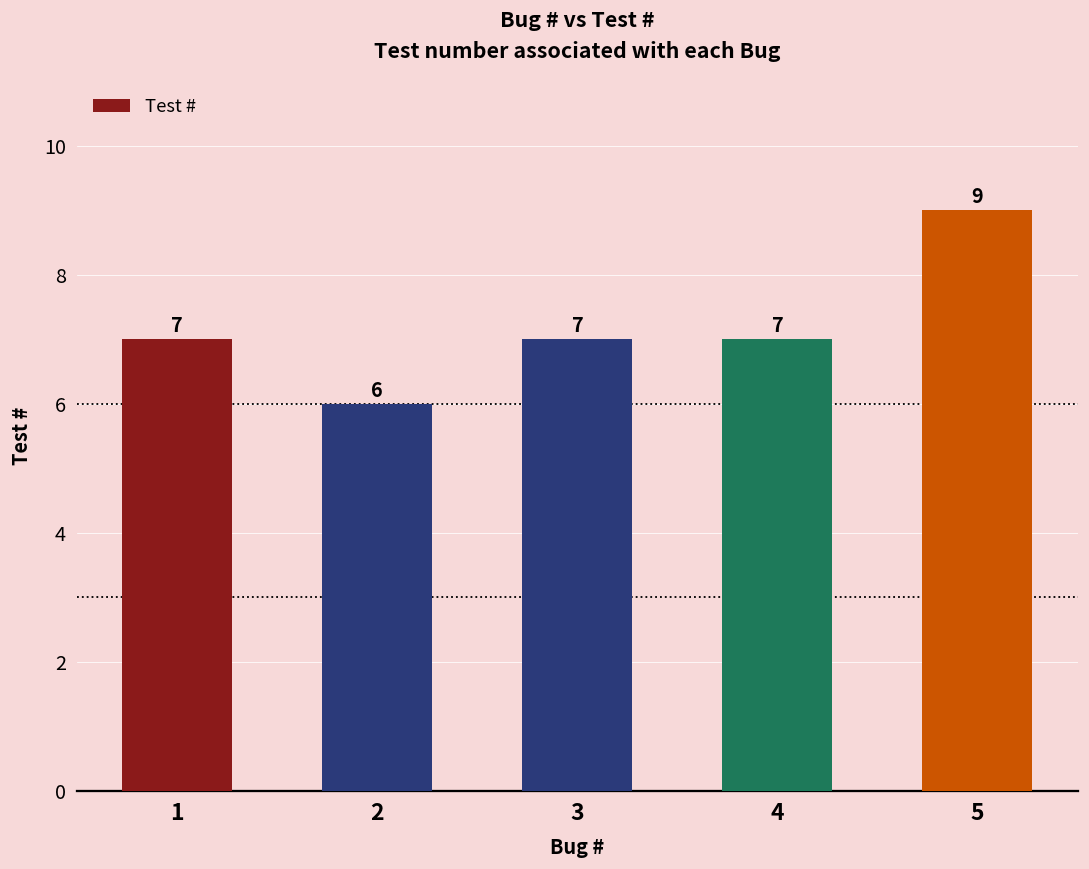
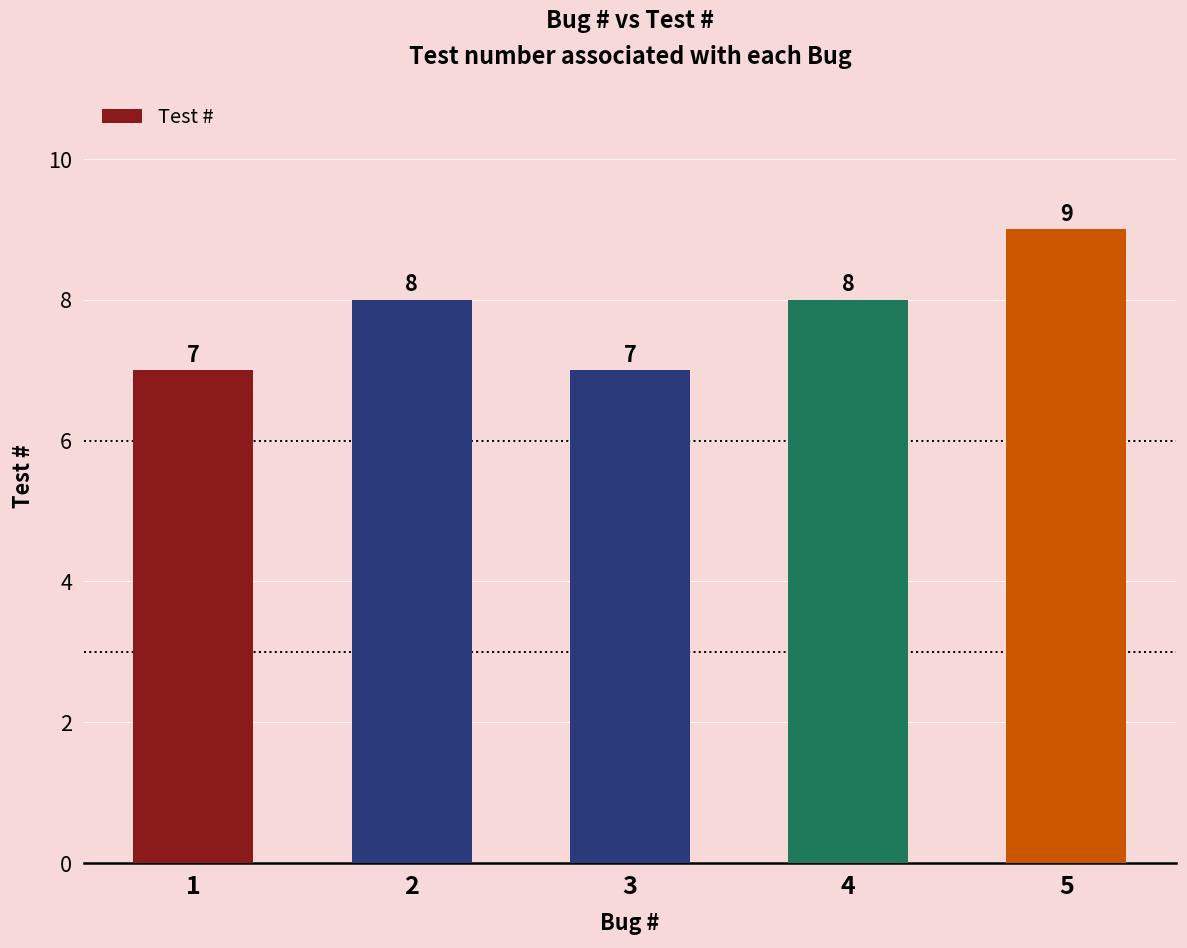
  {
    "1": 7,
-   "2": 6,
+   "2": 8,
    "3": 7,
-   "4": 7,
+   "4": 8,
    "5": 9
  }
